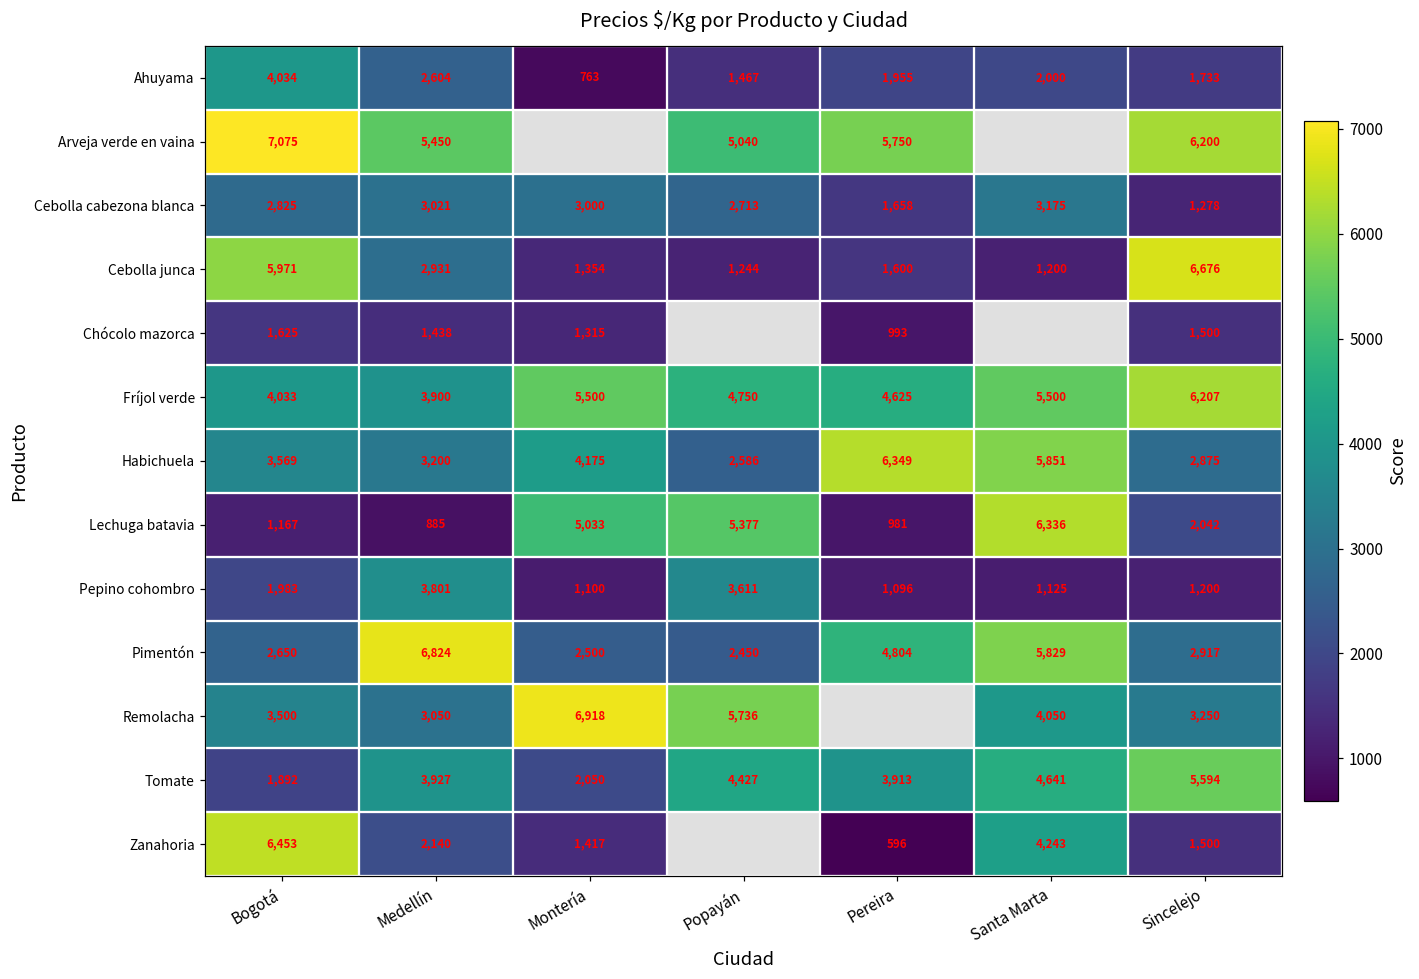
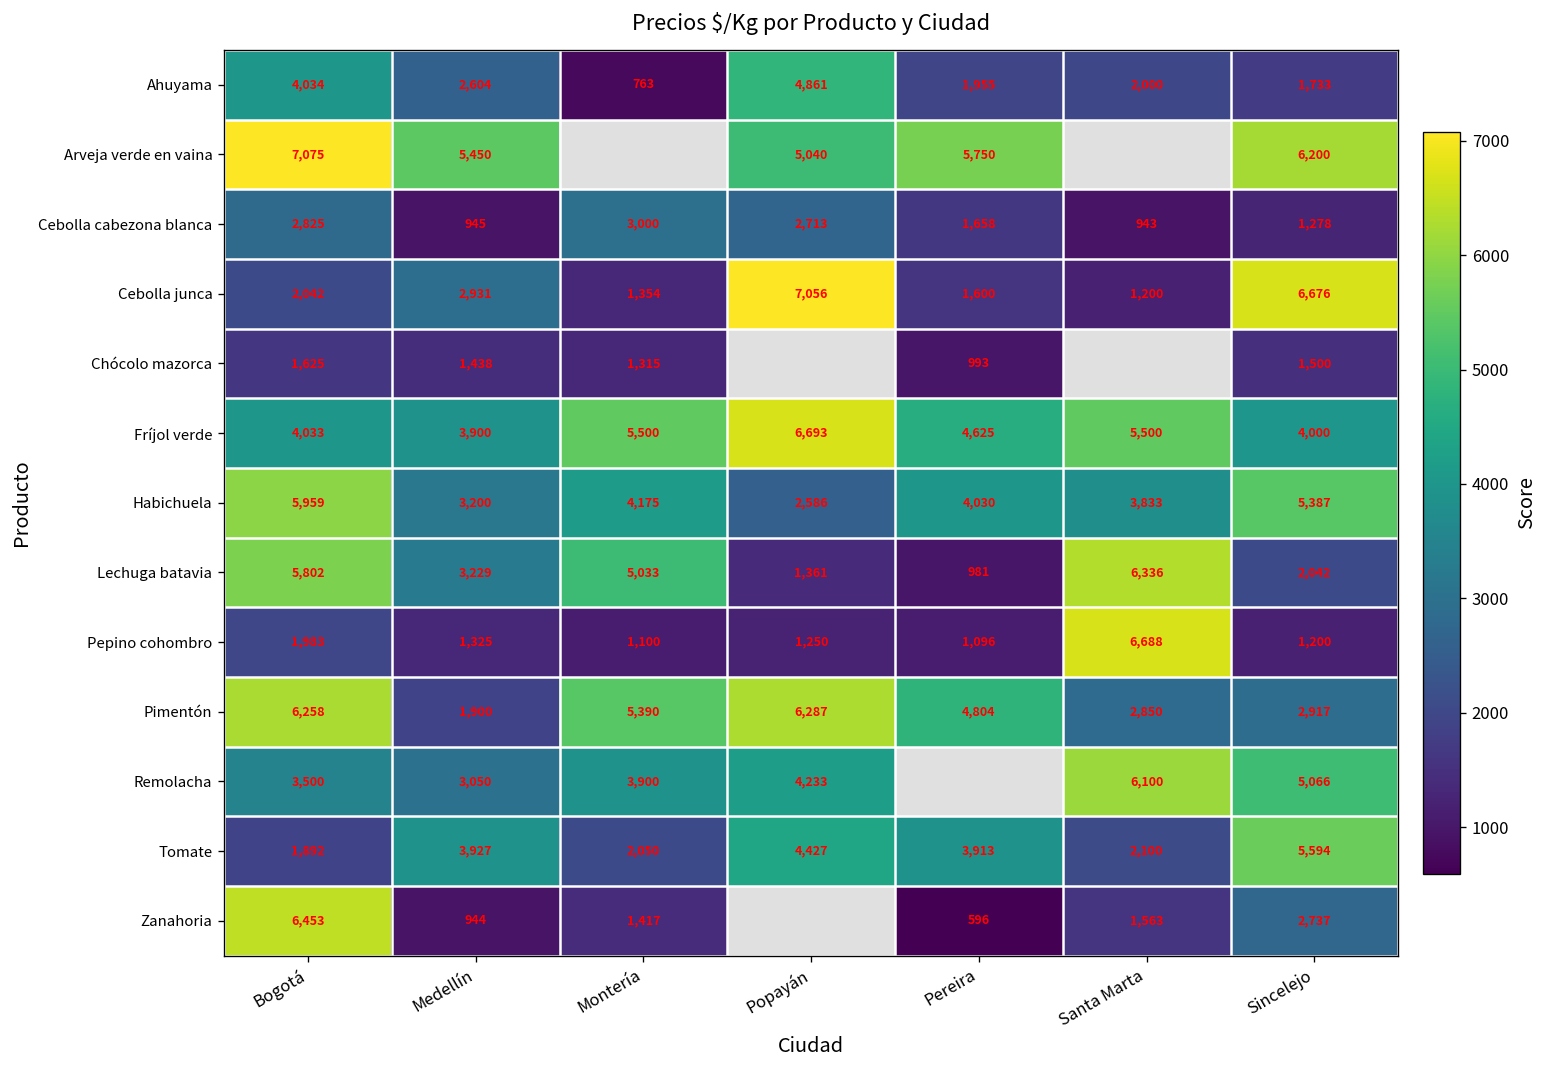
  {
    "Ahuyama": {
      "Bogotá": "4,034",
      "Medellín": "2,604",
      "Montería": "763",
-     "Popayán": "1,467",
+     "Popayán": "4,861",
      "Pereira": "1,955",
      "Santa Marta": "2,000",
      "Sincelejo": "1,733"
    },
    "Arveja verde en vaina": {
      "Bogotá": "7,075",
      "Medellín": "5,450",
      "Popayán": "5,040",
      "Pereira": "5,750",
      "Sincelejo": "6,200"
    },
    "Cebolla cabezona blanca": {
      "Bogotá": "2,825",
-     "Medellín": "3,021",
+     "Medellín": "945",
      "Montería": "3,000",
      "Popayán": "2,713",
      "Pereira": "1,658",
-     "Santa Marta": "3,175",
+     "Santa Marta": "943",
      "Sincelejo": "1,278"
    },
    "Cebolla junca": {
-     "Bogotá": "5,971",
+     "Bogotá": "2,042",
      "Medellín": "2,931",
      "Montería": "1,354",
-     "Popayán": "1,244",
+     "Popayán": "7,056",
      "Pereira": "1,600",
      "Santa Marta": "1,200",
      "Sincelejo": "6,676"
    },
    "Chócolo mazorca": {
      "Bogotá": "1,625",
      "Medellín": "1,438",
      "Montería": "1,315",
      "Pereira": "993",
      "Sincelejo": "1,500"
    },
    "Fríjol verde": {
      "Bogotá": "4,033",
      "Medellín": "3,900",
      "Montería": "5,500",
-     "Popayán": "4,750",
+     "Popayán": "6,693",
      "Pereira": "4,625",
      "Santa Marta": "5,500",
-     "Sincelejo": "6,207"
+     "Sincelejo": "4,000"
    },
    "Habichuela": {
-     "Bogotá": "3,569",
+     "Bogotá": "5,959",
      "Medellín": "3,200",
      "Montería": "4,175",
      "Popayán": "2,586",
-     "Pereira": "6,349",
-     "Santa Marta": "5,851",
-     "Sincelejo": "2,875"
+     "Pereira": "4,030",
+     "Santa Marta": "3,833",
+     "Sincelejo": "5,387"
    },
    "Lechuga batavia": {
-     "Bogotá": "1,167",
-     "Medellín": "885",
+     "Bogotá": "5,802",
+     "Medellín": "3,229",
      "Montería": "5,033",
-     "Popayán": "5,377",
+     "Popayán": "1,361",
      "Pereira": "981",
      "Santa Marta": "6,336",
      "Sincelejo": "2,042"
    },
    "Pepino cohombro": {
      "Bogotá": "1,983",
-     "Medellín": "3,801",
+     "Medellín": "1,325",
      "Montería": "1,100",
-     "Popayán": "3,611",
+     "Popayán": "1,250",
      "Pereira": "1,096",
-     "Santa Marta": "1,125",
+     "Santa Marta": "6,688",
      "Sincelejo": "1,200"
    },
    "Pimentón": {
-     "Bogotá": "2,650",
-     "Medellín": "6,824",
-     "Montería": "2,500",
-     "Popayán": "2,450",
+     "Bogotá": "6,258",
+     "Medellín": "1,900",
+     "Montería": "5,390",
+     "Popayán": "6,287",
      "Pereira": "4,804",
-     "Santa Marta": "5,829",
+     "Santa Marta": "2,850",
      "Sincelejo": "2,917"
    },
    "Remolacha": {
      "Bogotá": "3,500",
      "Medellín": "3,050",
-     "Montería": "6,918",
-     "Popayán": "5,736",
-     "Santa Marta": "4,050",
-     "Sincelejo": "3,250"
+     "Montería": "3,900",
+     "Popayán": "4,233",
+     "Santa Marta": "6,100",
+     "Sincelejo": "5,066"
    },
    "Tomate": {
      "Bogotá": "1,892",
      "Medellín": "3,927",
      "Montería": "2,050",
      "Popayán": "4,427",
      "Pereira": "3,913",
-     "Santa Marta": "4,641",
+     "Santa Marta": "2,100",
      "Sincelejo": "5,594"
    },
    "Zanahoria": {
      "Bogotá": "6,453",
-     "Medellín": "2,140",
+     "Medellín": "944",
      "Montería": "1,417",
      "Pereira": "596",
-     "Santa Marta": "4,243",
-     "Sincelejo": "1,500"
+     "Santa Marta": "1,563",
+     "Sincelejo": "2,737"
    }
  }
